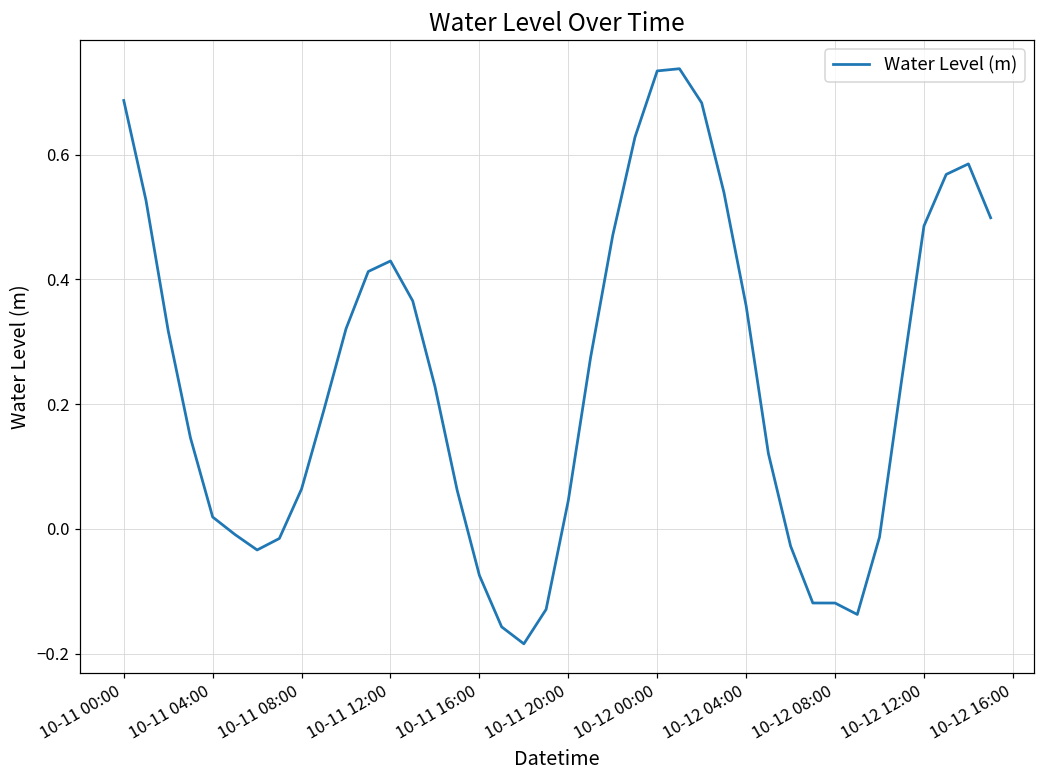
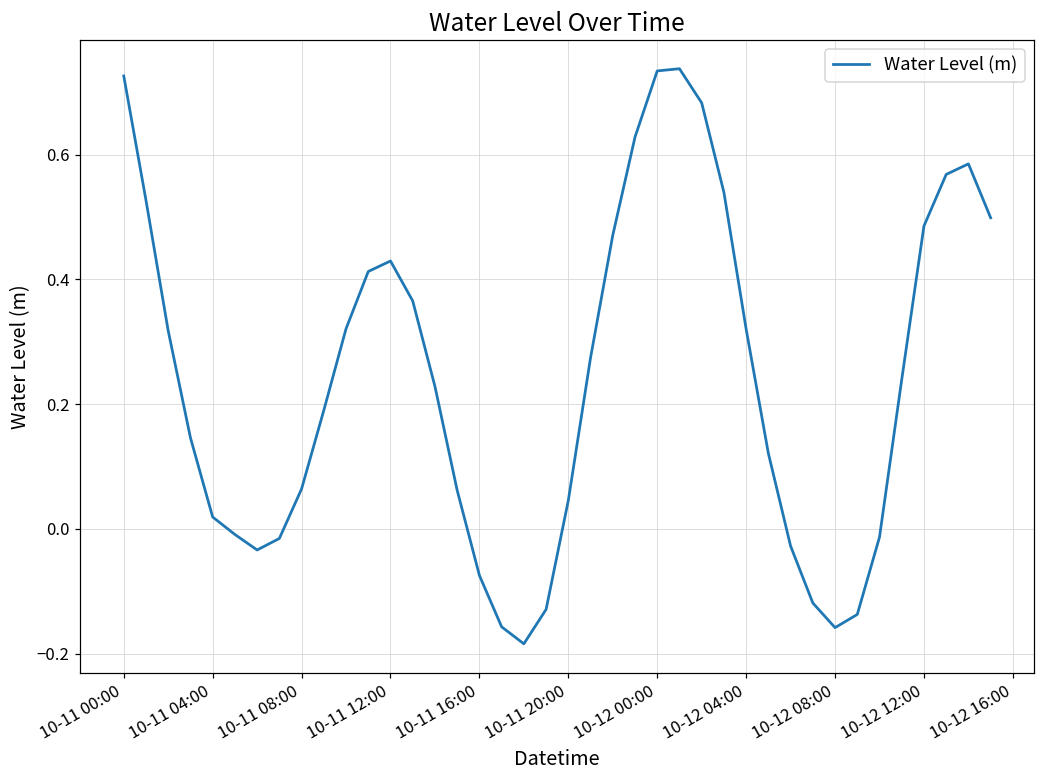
  {
-   "10-11 00:00": 0.69,
+   "10-11 00:00": 0.73,
    "10-11 04:00": 0.02,
    "10-11 08:00": 0.06,
    "10-11 12:00": 0.43,
    "10-11 16:00": -0.07,
    "10-11 20:00": 0.05,
    "10-12 00:00": 0.73,
-   "10-12 04:00": 0.36,
-   "10-12 08:00": -0.12,
+   "10-12 04:00": 0.32,
+   "10-12 08:00": -0.16,
    "10-12 12:00": 0.49
  }
